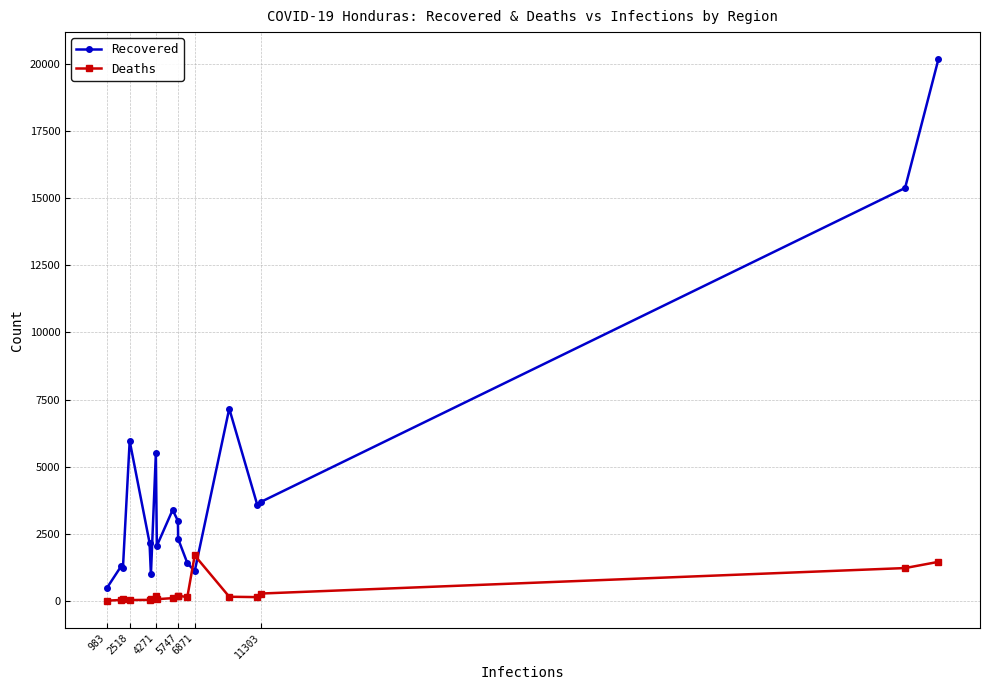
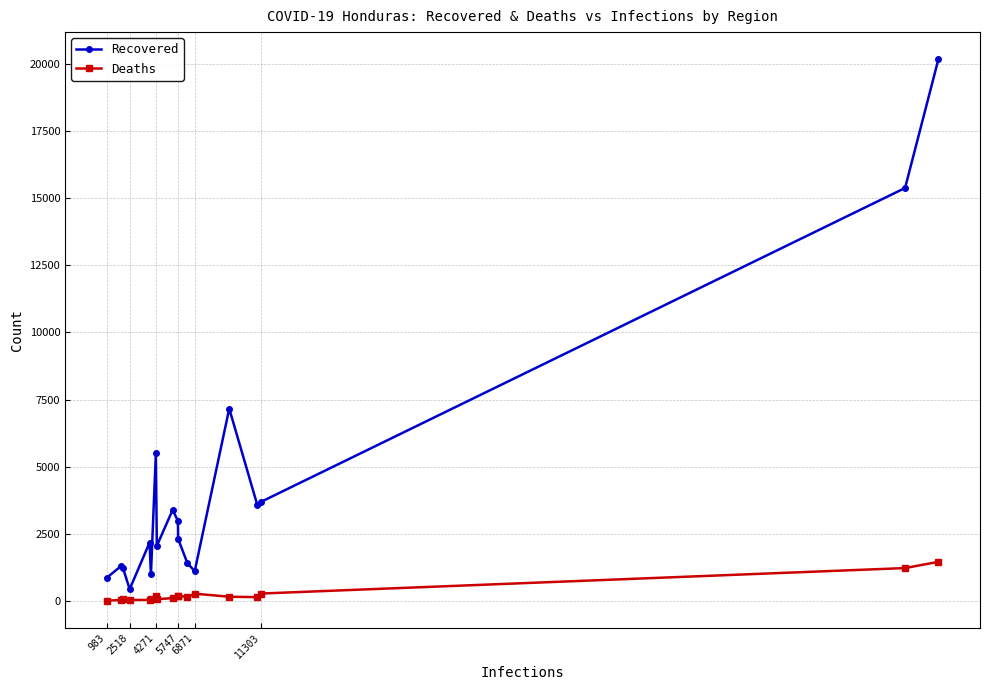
  {
    "Recovered": {
-     "983": 500,
-     "2518": 6000,
+     "983": 900,
+     "2518": 400,
      "4271": 5500,
      "5747": 3000,
      "6871": 1100,
      "11303": 3700
    },
    "Deaths": {
      "983": 0,
      "2518": 0,
      "4271": 200,
      "5747": 200,
-     "6871": 1700,
+     "6871": 300,
      "11303": 300
    }
  }
